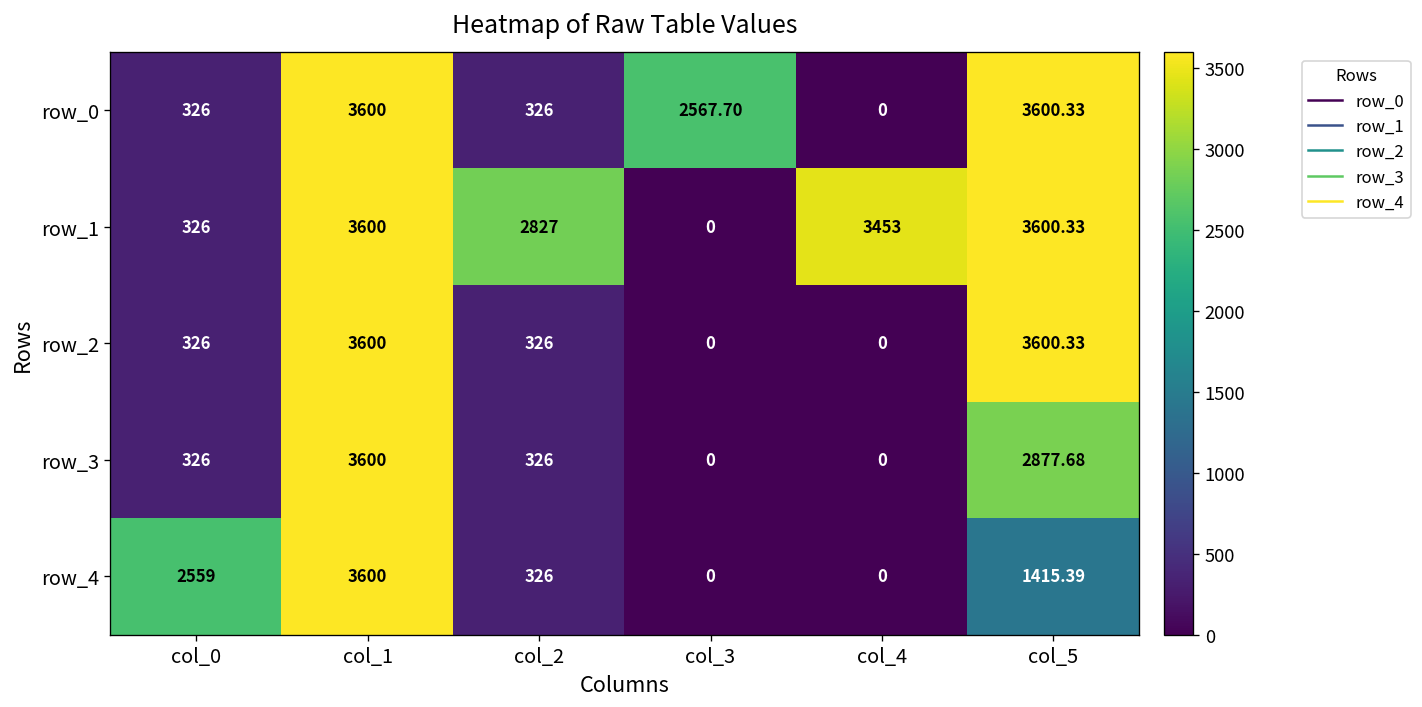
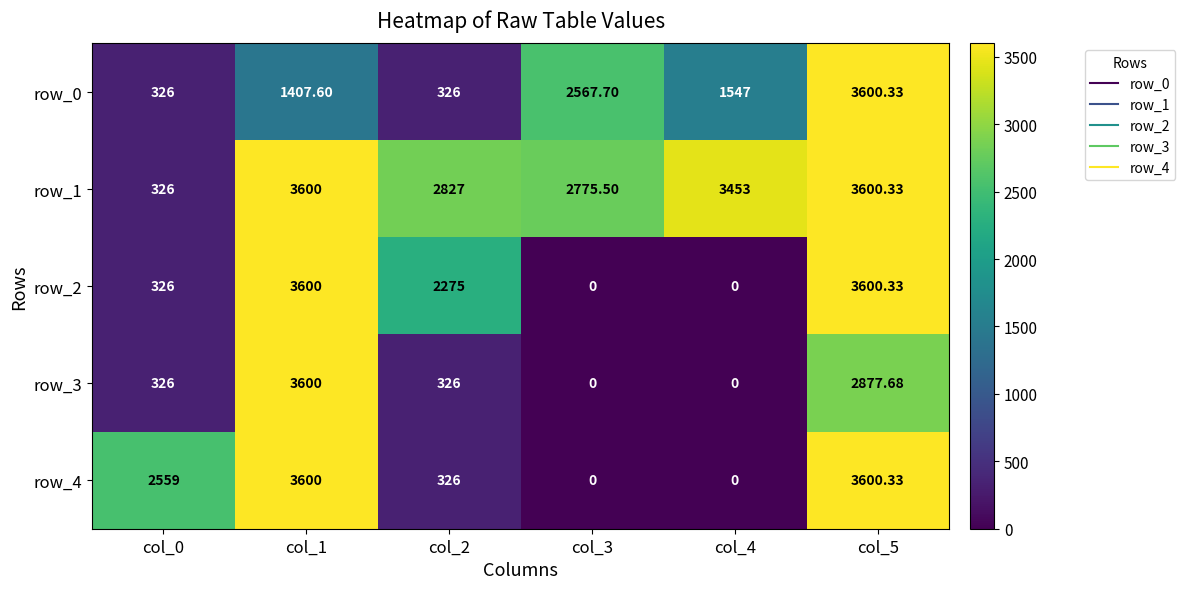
  {
    "row_0": {
      "col_0": 326,
-     "col_1": 3600,
+     "col_1": 1407.60,
      "col_2": 326,
      "col_3": 2567.70,
-     "col_4": 0,
+     "col_4": 1547,
      "col_5": 3600.33
    },
    "row_1": {
      "col_0": 326,
      "col_1": 3600,
      "col_2": 2827,
-     "col_3": 0,
+     "col_3": 2775.50,
      "col_4": 3453,
      "col_5": 3600.33
    },
    "row_2": {
      "col_0": 326,
      "col_1": 3600,
-     "col_2": 326,
+     "col_2": 2275,
      "col_3": 0,
      "col_4": 0,
      "col_5": 3600.33
    },
    "row_3": {
      "col_0": 326,
      "col_1": 3600,
      "col_2": 326,
      "col_3": 0,
      "col_4": 0,
      "col_5": 2877.68
    },
    "row_4": {
      "col_0": 2559,
      "col_1": 3600,
      "col_2": 326,
      "col_3": 0,
      "col_4": 0,
-     "col_5": 1415.39
+     "col_5": 3600.33
    }
  }
